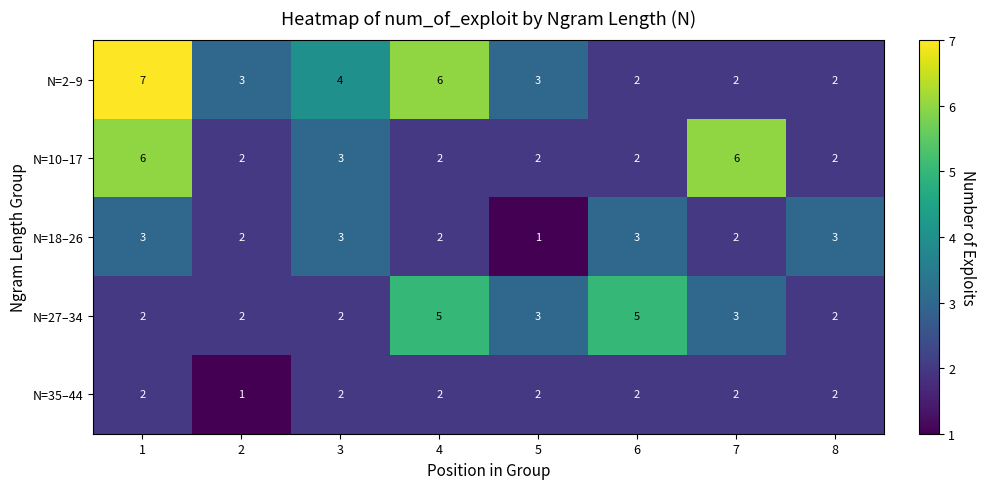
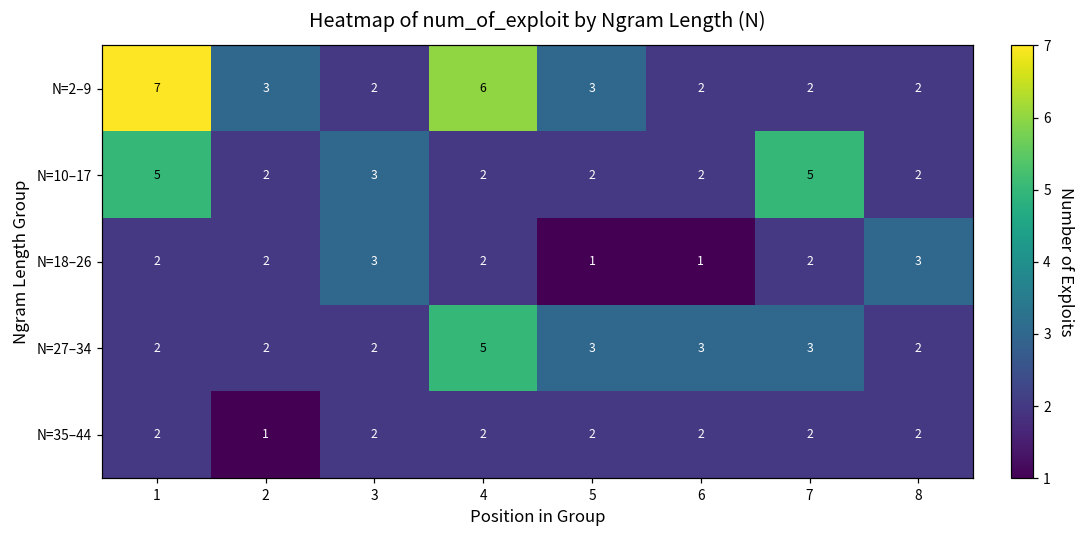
  {
    "N=2–9": {
      "1": 7,
      "2": 3,
-     "3": 4,
+     "3": 2,
      "4": 6,
      "5": 3,
      "6": 2,
      "7": 2,
      "8": 2
    },
    "N=10–17": {
-     "1": 6,
+     "1": 5,
      "2": 2,
      "3": 3,
      "4": 2,
      "5": 2,
      "6": 2,
-     "7": 6,
+     "7": 5,
      "8": 2
    },
    "N=18–26": {
-     "1": 3,
+     "1": 2,
      "2": 2,
      "3": 3,
      "4": 2,
      "5": 1,
-     "6": 3,
+     "6": 1,
      "7": 2,
      "8": 3
    },
    "N=27–34": {
      "1": 2,
      "2": 2,
      "3": 2,
      "4": 5,
      "5": 3,
-     "6": 5,
+     "6": 3,
      "7": 3,
      "8": 2
    },
    "N=35–44": {
      "1": 2,
      "2": 1,
      "3": 2,
      "4": 2,
      "5": 2,
      "6": 2,
      "7": 2,
      "8": 2
    }
  }
